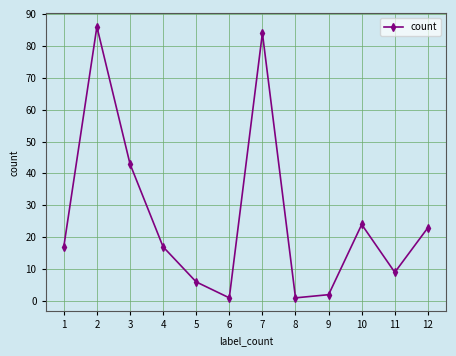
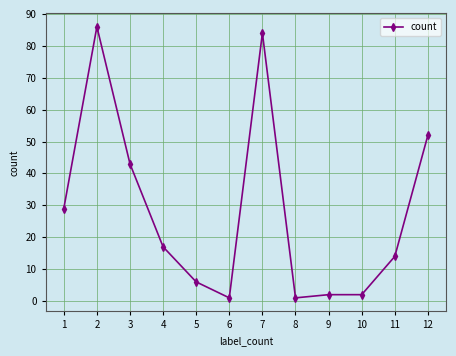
  {
-   "1": 17,
+   "1": 29,
    "2": 86,
    "3": 43,
    "4": 17,
    "5": 6,
    "6": 1,
    "7": 84,
    "8": 1,
    "9": 2,
-   "10": 24,
-   "11": 9,
-   "12": 23
+   "10": 2,
+   "11": 14,
+   "12": 52
  }
